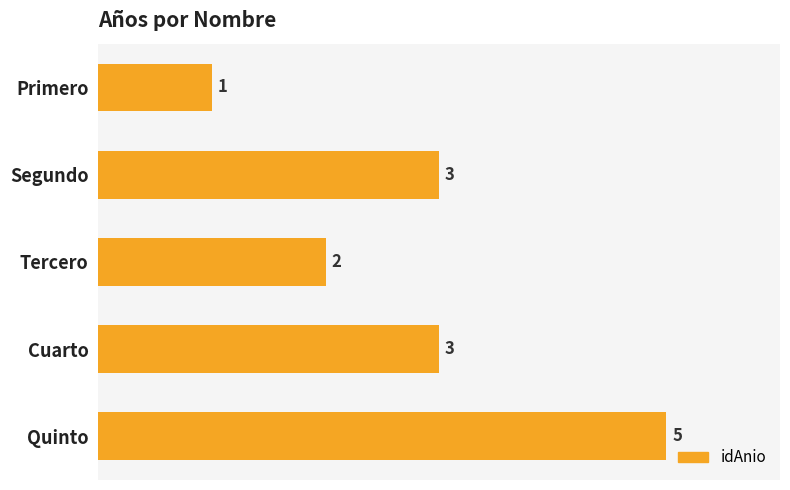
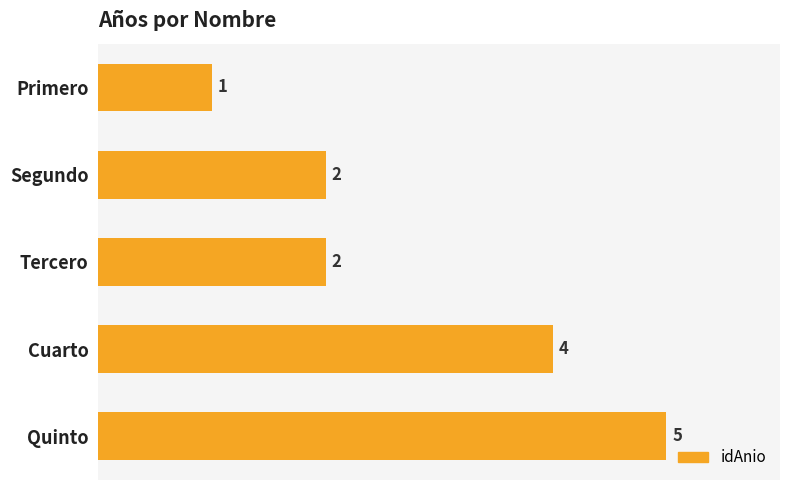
  {
    "Primero": 1,
-   "Segundo": 3,
+   "Segundo": 2,
    "Tercero": 2,
-   "Cuarto": 3,
+   "Cuarto": 4,
    "Quinto": 5
  }
